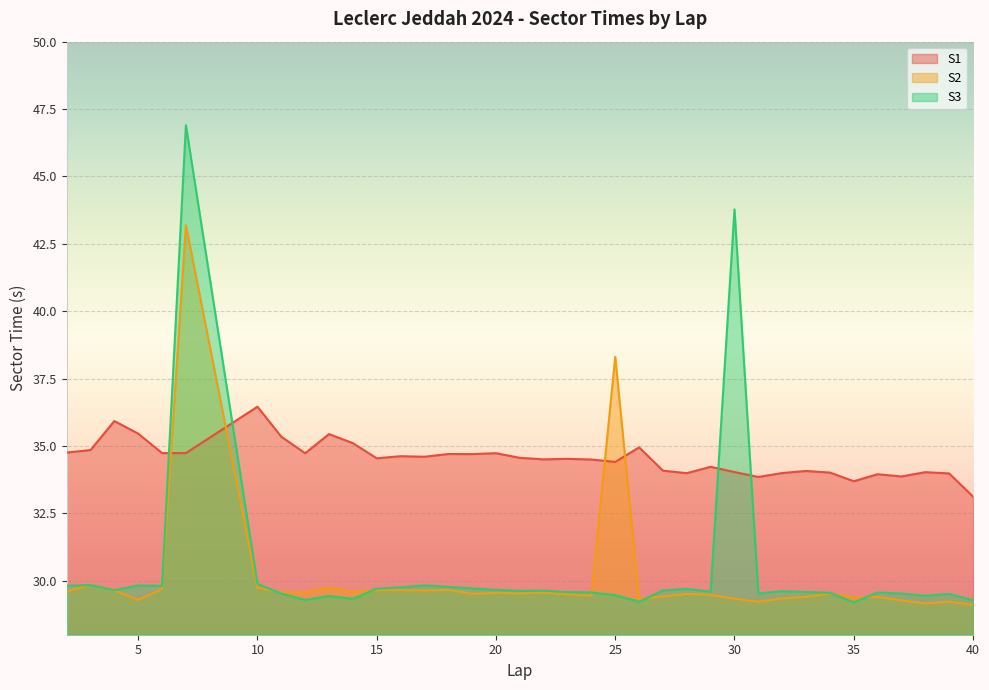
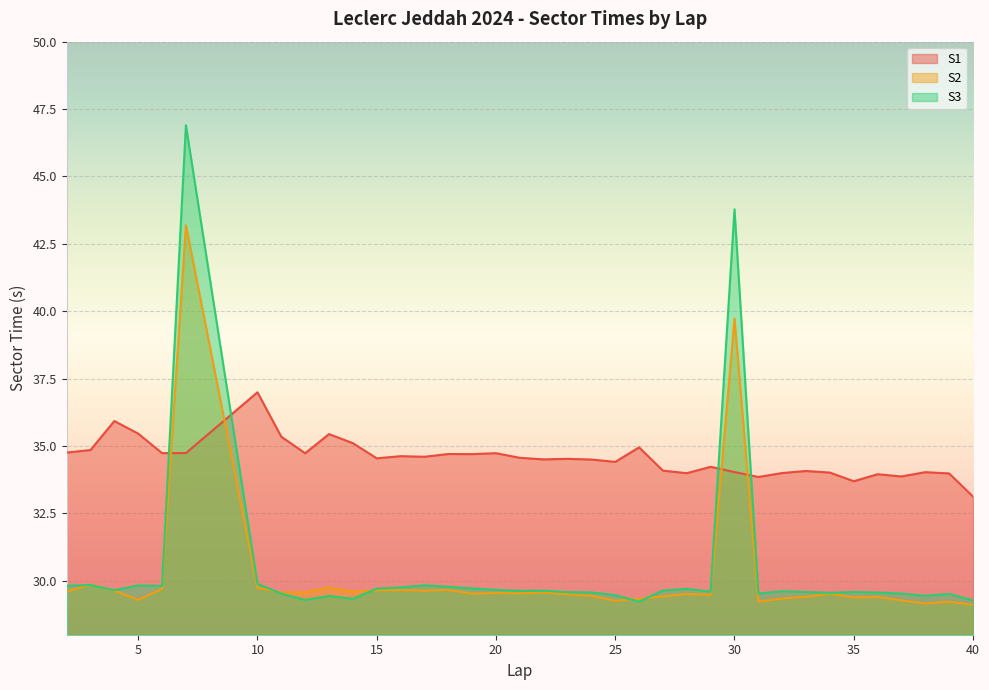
  {
    "S1": {
      "5": 35.5,
-     "10": 36.5,
+     "10": 37.0,
      "15": 34.5,
      "20": 34.7,
      "25": 34.4,
      "30": 34.0,
      "35": 33.7,
      "40": 33.1
    },
    "S2": {
      "5": 29.3,
      "10": 29.7,
      "20": 29.6,
-     "25": 38.3,
-     "30": 29.3,
+     "25": 29.3,
+     "30": 39.7,
      "35": 29.4,
      "40": 29.1
    },
    "S3": {
      "5": 29.8,
      "10": 29.9,
      "20": 29.7,
      "25": 29.5,
      "30": 43.8,
-     "35": 29.2,
+     "35": 29.6,
      "40": 29.3
    }
  }
